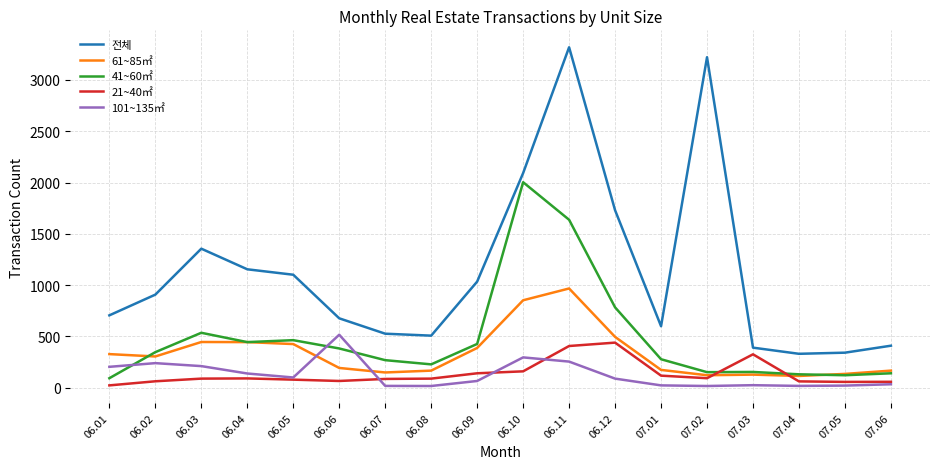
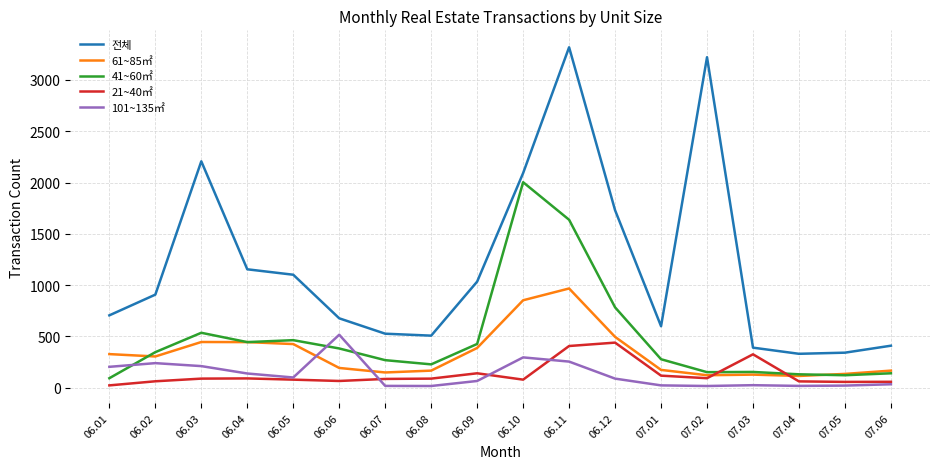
  {
    "전체": {
      "06.01": 710,
      "06.02": 910,
-     "06.03": 1360,
+     "06.03": 2210,
      "06.04": 1150,
      "06.05": 1100,
      "06.06": 680,
      "06.07": 530,
      "06.08": 510,
      "06.09": 1030,
      "06.10": 2090,
      "06.11": 3320,
      "06.12": 1730,
      "07.01": 600,
      "07.02": 3220,
      "07.03": 390,
      "07.04": 330,
      "07.05": 340,
      "07.06": 410
    },
    "61~85㎡": {
      "06.01": 330,
      "06.02": 300,
      "06.03": 450,
      "06.05": 430,
      "06.06": 190,
      "06.07": 150,
      "06.08": 170,
      "06.09": 390,
      "06.10": 850,
      "06.11": 970,
      "06.12": 500,
      "07.01": 170,
      "07.02": 120,
      "07.03": 130,
      "07.06": 170
    },
    "41~60㎡": {
      "06.01": 90,
      "06.02": 350,
      "06.03": 540,
      "06.05": 460,
      "06.06": 380,
      "06.07": 270,
      "06.08": 230,
      "06.09": 430,
      "06.10": 2000,
      "06.11": 1640,
      "06.12": 780,
      "07.01": 280,
      "07.02": 150,
      "07.03": 150,
      "07.06": 140
    },
    "21~40㎡": {
      "06.01": 20,
      "06.02": 60,
      "06.03": 90,
      "06.04": 90,
      "06.06": 70,
      "06.07": 90,
      "06.08": 90,
      "06.09": 140,
-     "06.10": 160,
+     "06.10": 80,
      "06.11": 410,
      "06.12": 440,
      "07.01": 120,
      "07.02": 90,
      "07.03": 330,
      "07.04": 60,
      "07.05": 60
    },
    "101~135㎡": {
      "06.01": 200,
      "06.02": 240,
      "06.03": 210,
      "06.04": 140,
      "06.06": 520,
      "06.07": 20,
      "06.08": 20,
      "06.09": 70,
      "06.10": 300,
      "06.11": 250,
      "06.12": 90,
      "07.01": 20,
      "07.02": 20,
      "07.03": 20,
      "07.04": 20,
      "07.05": 20
    }
  }
